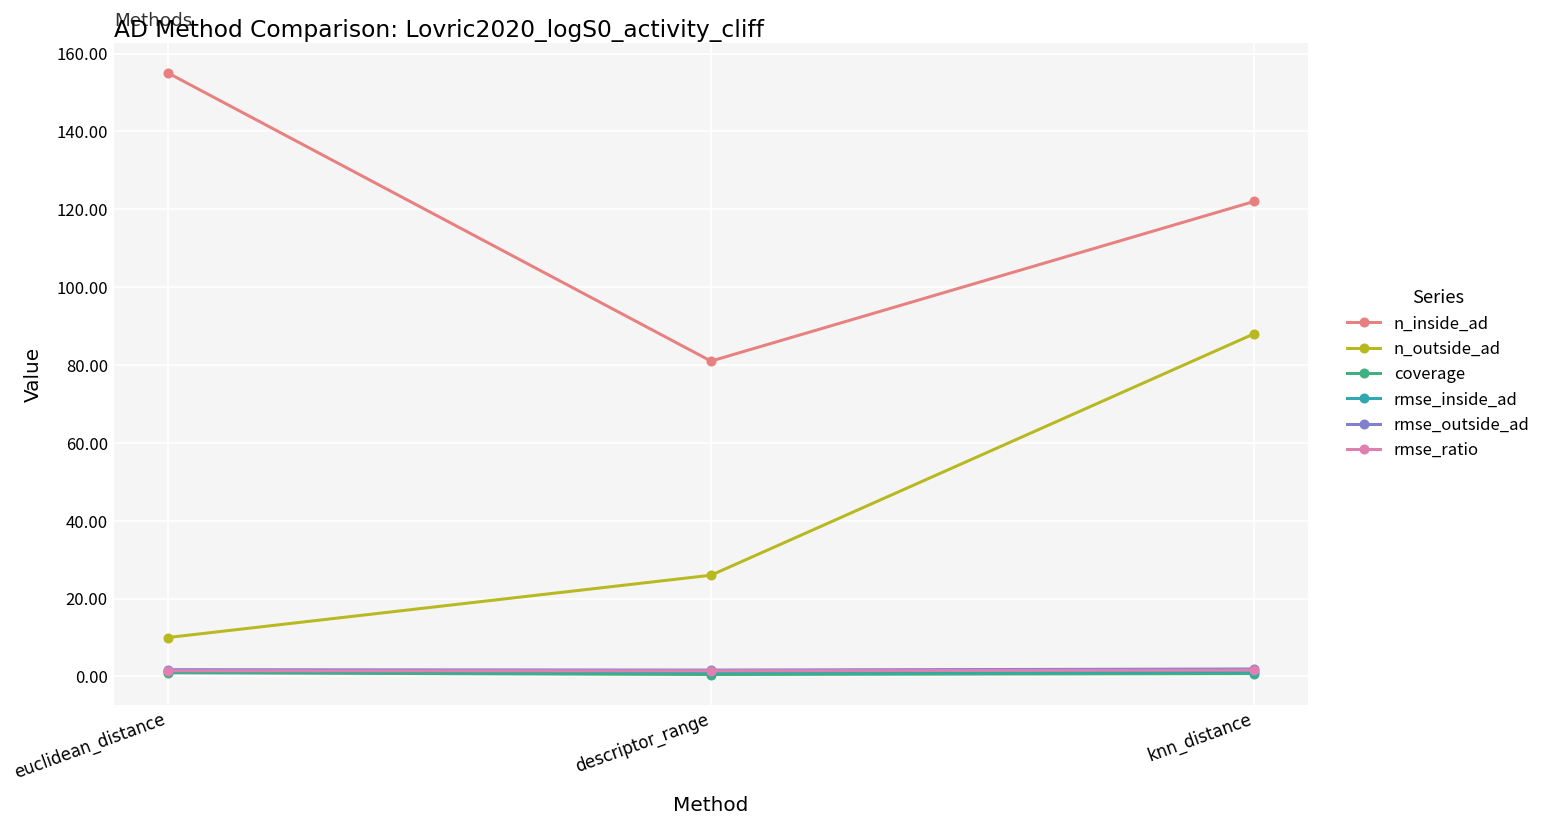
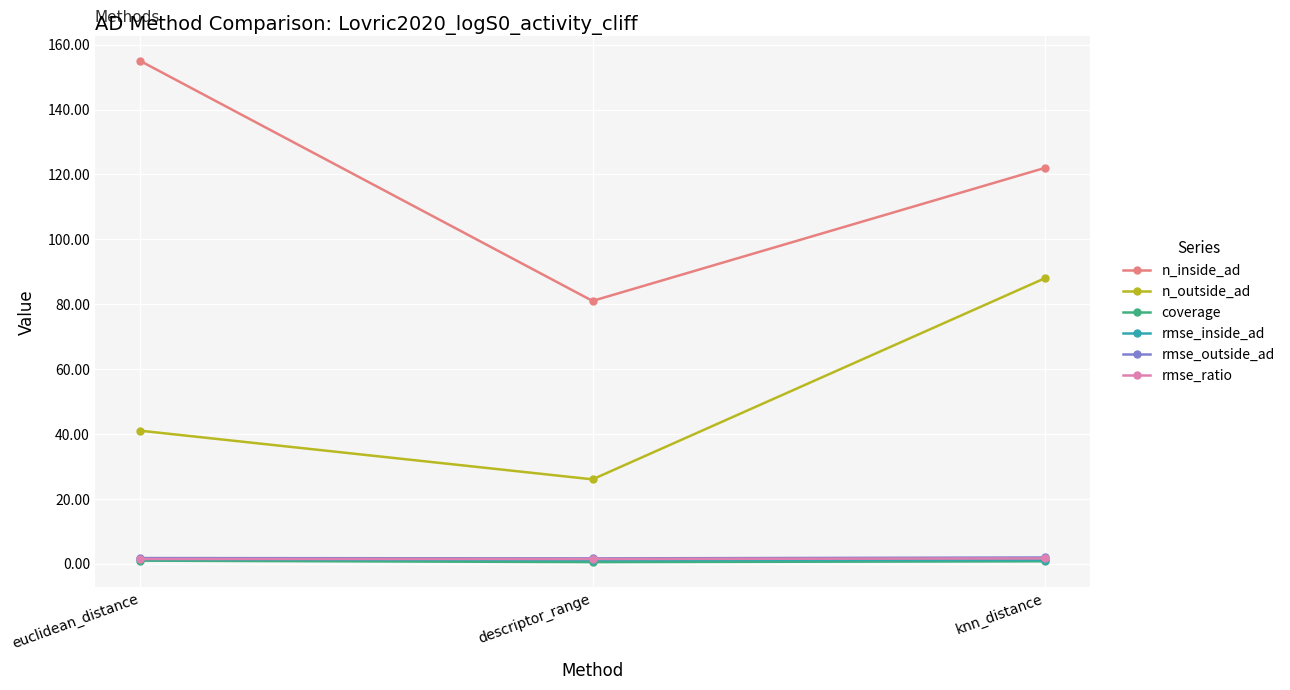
  {
    "n_outside_ad": {
-     "euclidean_distance": 10,
+     "euclidean_distance": 41,
      "descriptor_range": 26,
      "knn_distance": 88
    }
  }
